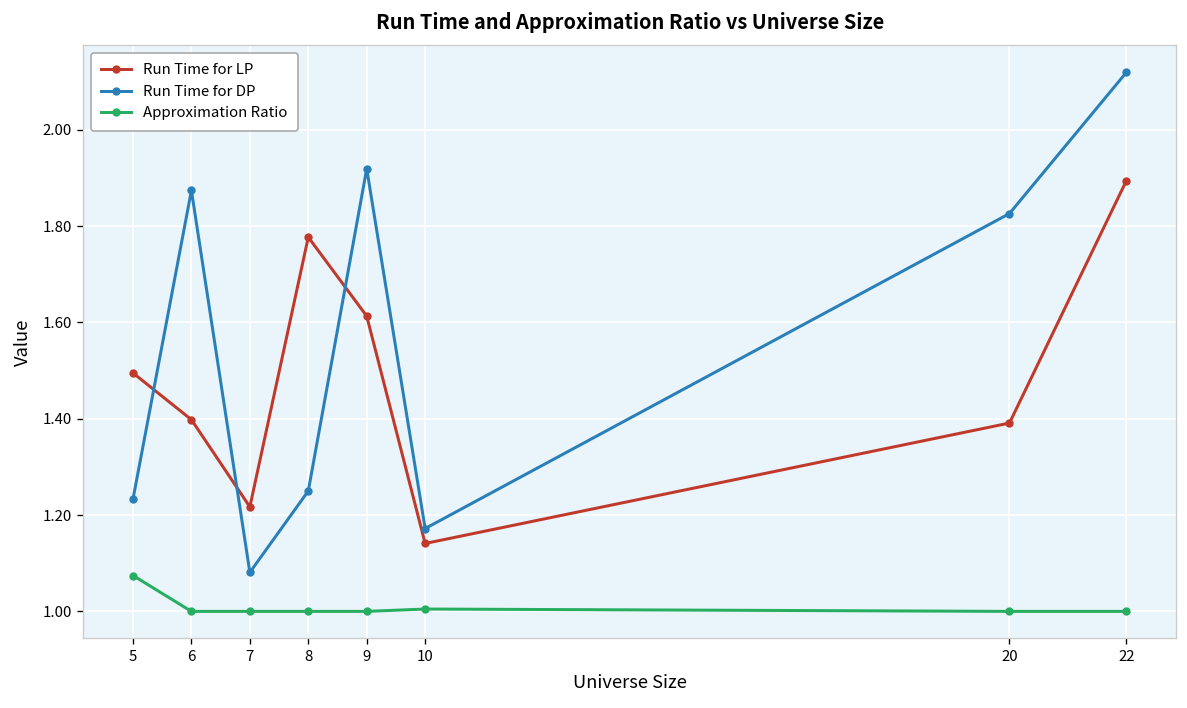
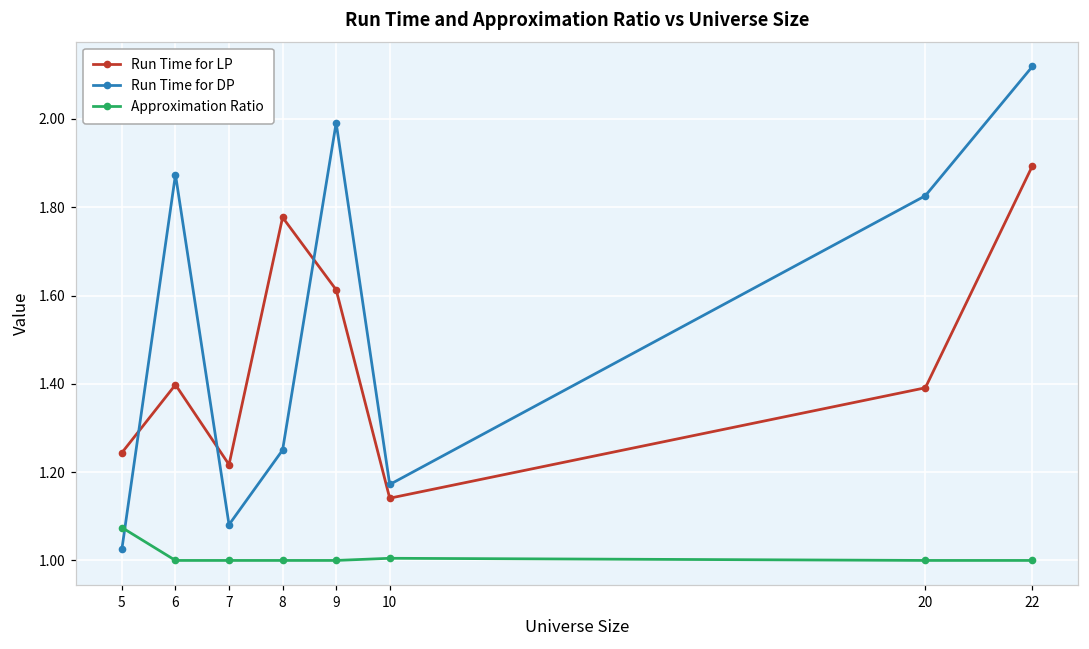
  {
    "Run Time for LP": {
-     "5": 1.50,
+     "5": 1.24,
      "6": 1.40,
      "7": 1.22,
      "8": 1.78,
      "9": 1.61,
      "10": 1.14,
      "20": 1.39,
      "22": 1.89
    },
    "Run Time for DP": {
-     "5": 1.23,
+     "5": 1.03,
      "6": 1.87,
      "7": 1.08,
      "8": 1.25,
-     "9": 1.92,
+     "9": 1.99,
      "10": 1.17,
      "20": 1.83,
      "22": 2.12
    },
    "Approximation Ratio": {
      "5": 1.07,
      "6": 1.00,
      "7": 1.00,
      "8": 1.00,
      "9": 1.00,
      "10": 1.00,
      "20": 1.00,
      "22": 1.00
    }
  }
